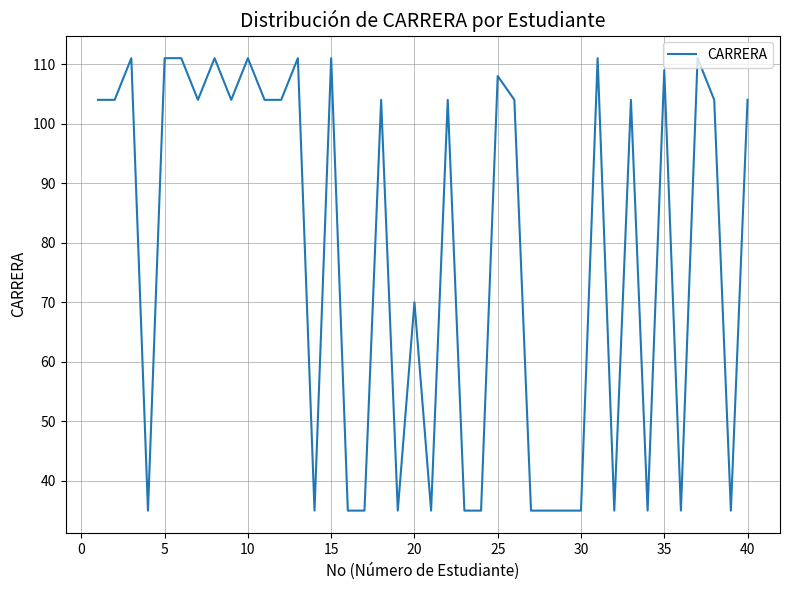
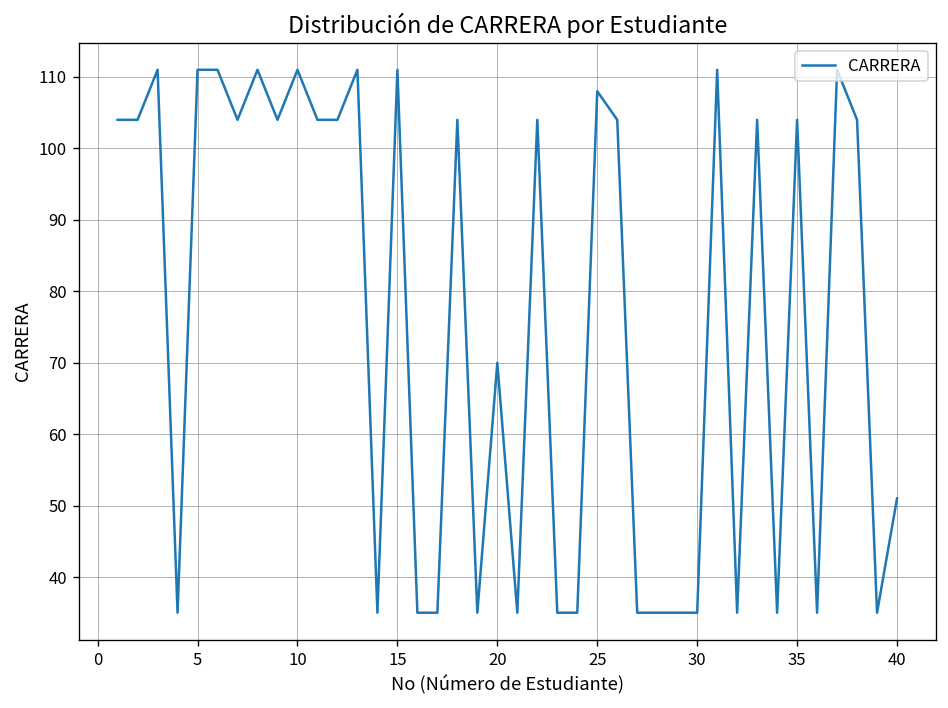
  {
    "5": 111,
    "10": 111,
    "15": 111,
    "20": 70,
    "25": 108,
    "30": 35,
-   "35": 109,
-   "40": 104
+   "35": 104,
+   "40": 51
  }
